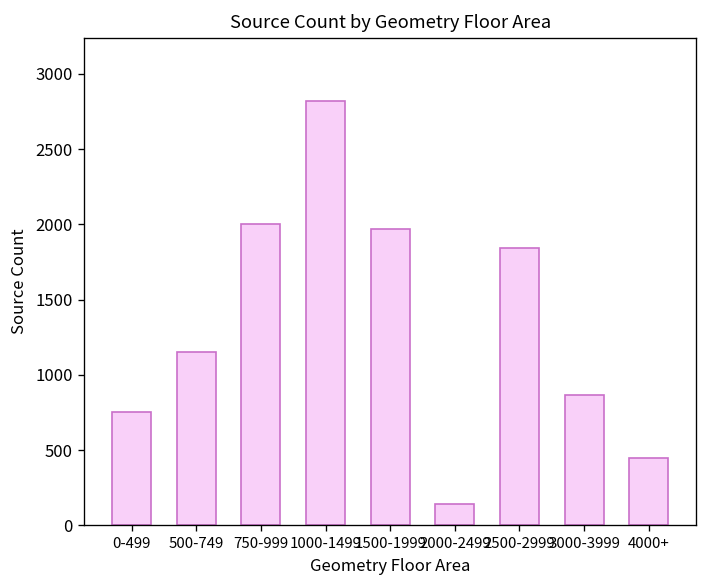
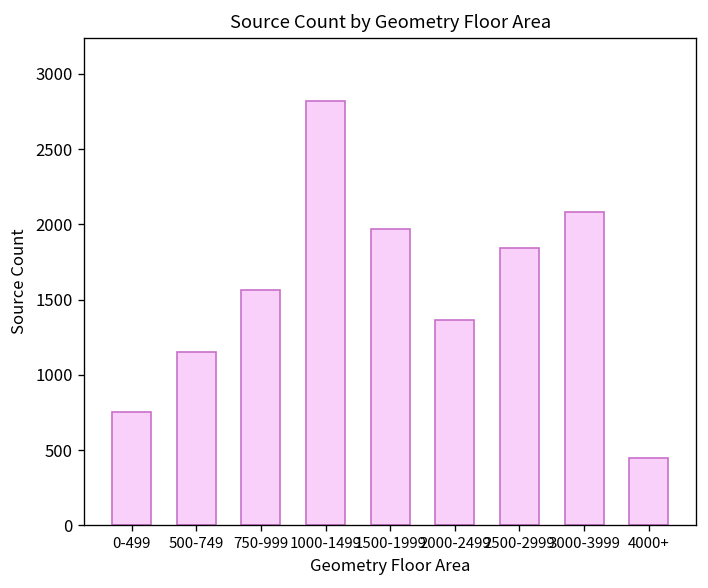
  {
    "0-499": 760,
    "500-749": 1160,
-   "750-999": 2010,
+   "750-999": 1570,
    "1000-1499": 2820,
    "1500-1999": 1970,
-   "2000-2499": 140,
+   "2000-2499": 1370,
    "2500-2999": 1840,
-   "3000-3999": 870,
+   "3000-3999": 2080,
    "4000+": 450
  }
